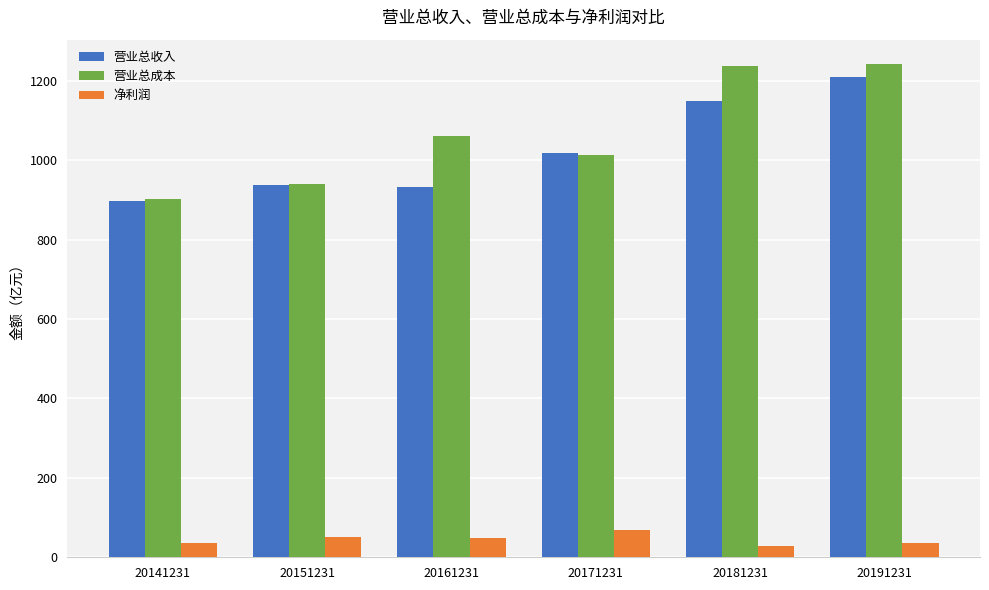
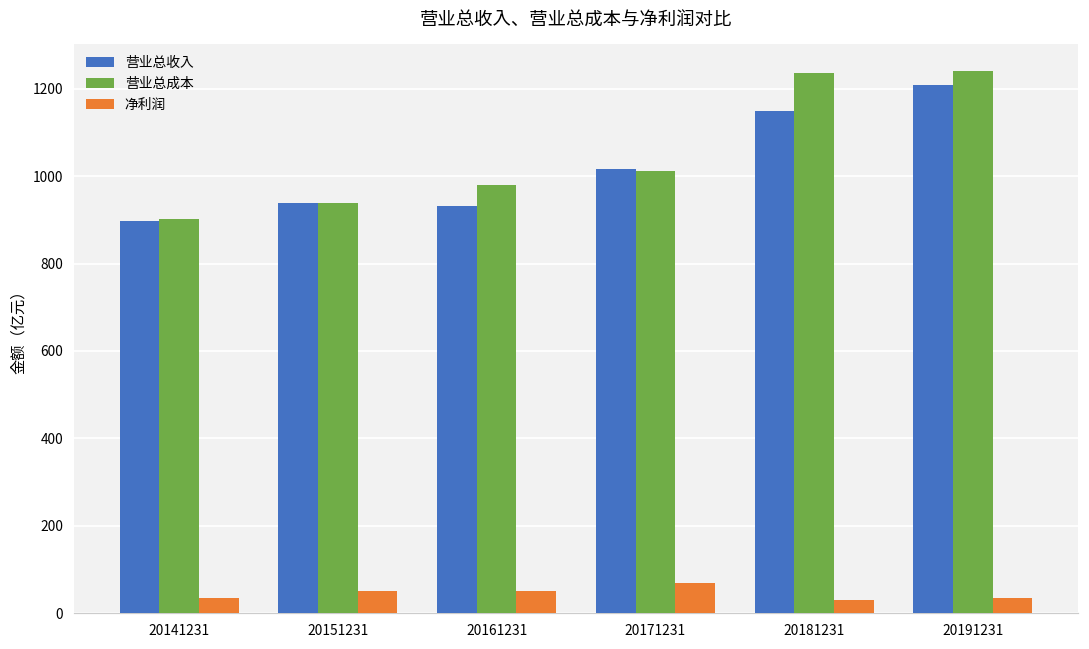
  {
    "营业总收入": {
      "20141231": 900,
      "20151231": 940,
      "20161231": 930,
      "20171231": 1020,
      "20181231": 1150,
      "20191231": 1210
    },
    "营业总成本": {
      "20141231": 900,
      "20151231": 940,
-     "20161231": 1060,
+     "20161231": 980,
      "20171231": 1010,
      "20181231": 1240,
      "20191231": 1240
    },
    "净利润": {
      "20141231": 40,
      "20151231": 50,
      "20161231": 50,
      "20171231": 70,
      "20181231": 30,
      "20191231": 30
    }
  }
